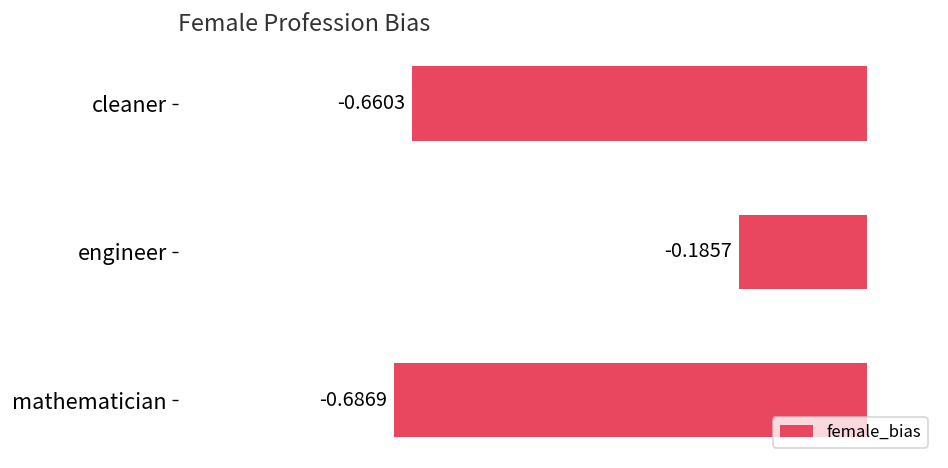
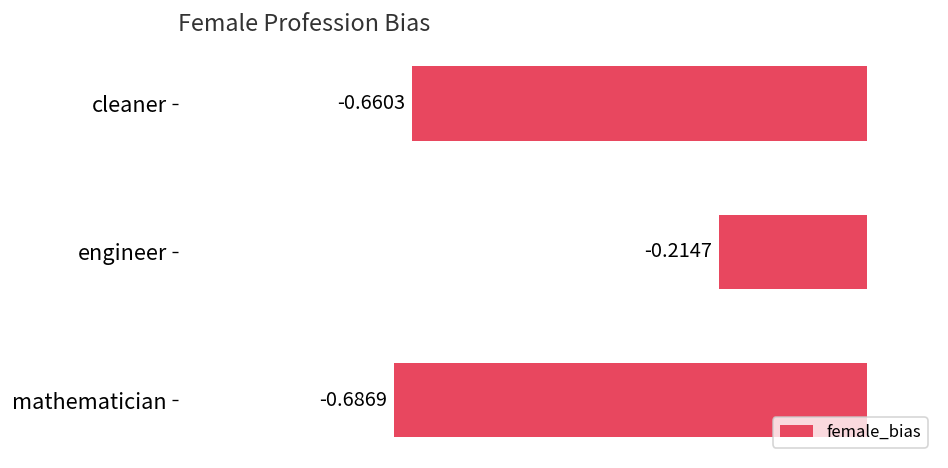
  {
    "cleaner": -0.6603,
-   "engineer": -0.1857,
+   "engineer": -0.2147,
    "mathematician": -0.6869
  }
